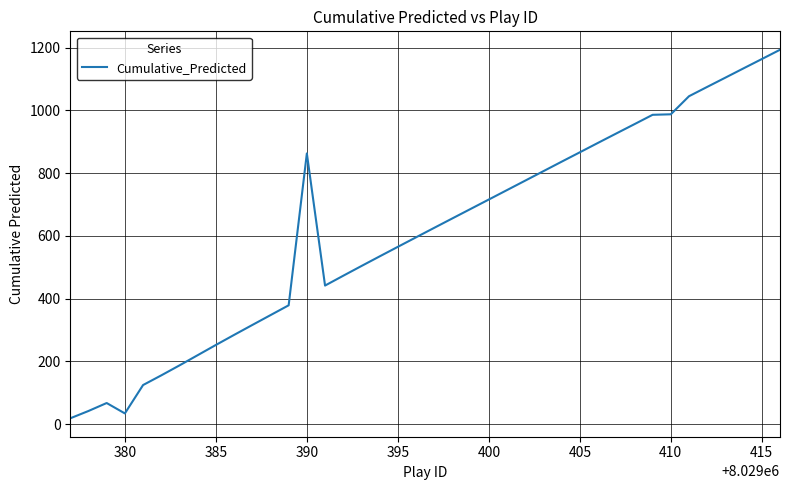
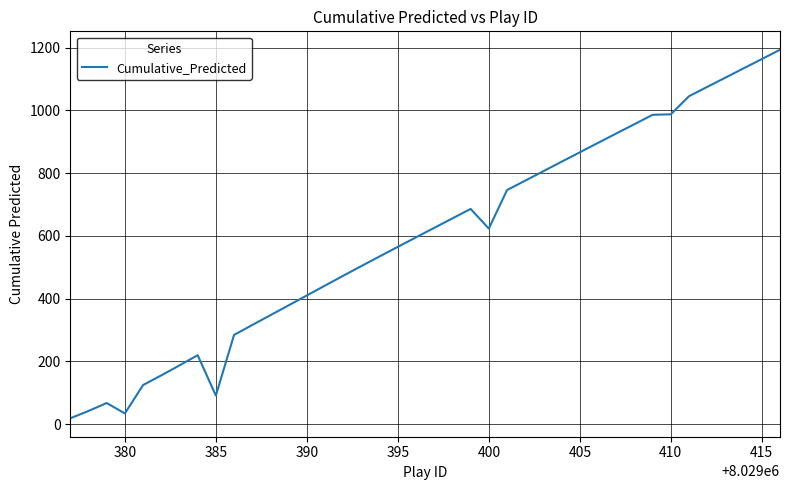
  {
    "380": 30,
-   "385": 250,
-   "390": 860,
+   "385": 90,
+   "390": 410,
    "395": 570,
-   "400": 720,
+   "400": 620,
    "405": 870,
    "410": 990,
    "415": 1160
  }
